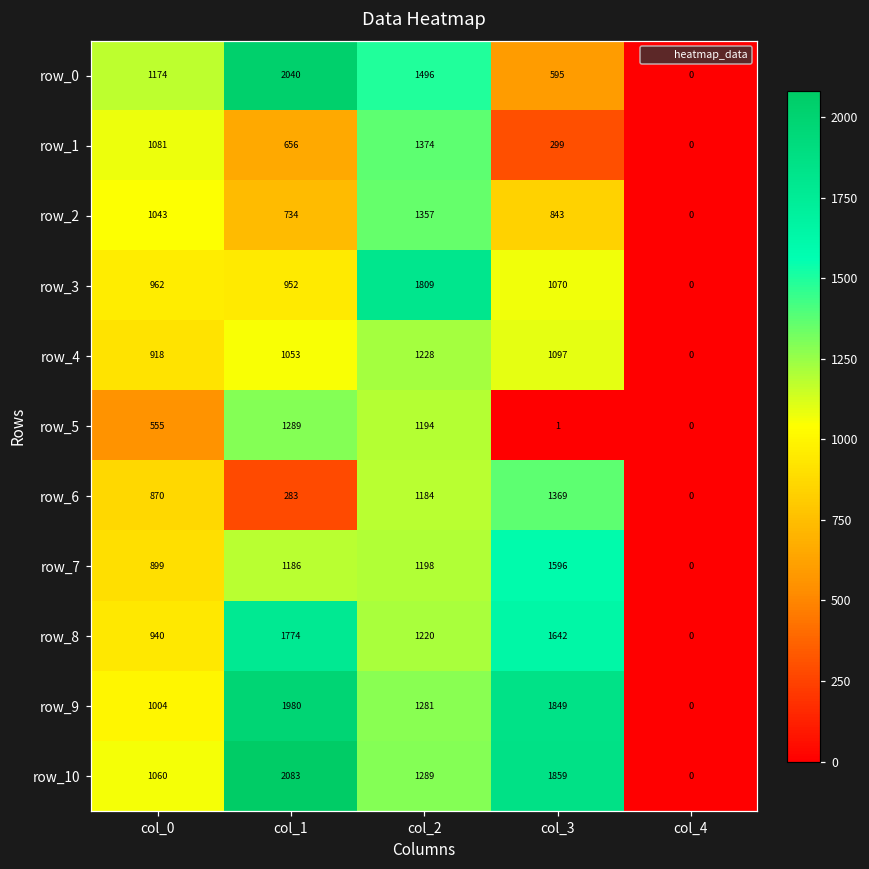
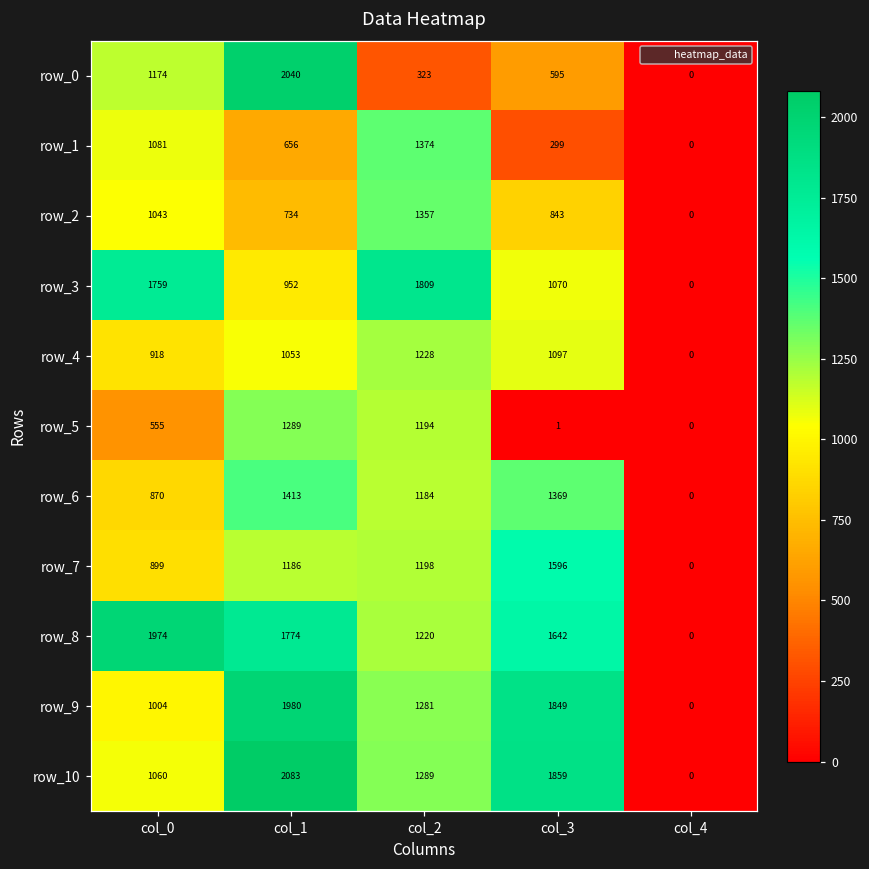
  {
    "row_0": {
      "col_0": 1174,
      "col_1": 2040,
-     "col_2": 1496,
+     "col_2": 323,
      "col_3": 595,
      "col_4": 0
    },
    "row_1": {
      "col_0": 1081,
      "col_1": 656,
      "col_2": 1374,
      "col_3": 299,
      "col_4": 0
    },
    "row_2": {
      "col_0": 1043,
      "col_1": 734,
      "col_2": 1357,
      "col_3": 843,
      "col_4": 0
    },
    "row_3": {
-     "col_0": 962,
+     "col_0": 1759,
      "col_1": 952,
      "col_2": 1809,
      "col_3": 1070,
      "col_4": 0
    },
    "row_4": {
      "col_0": 918,
      "col_1": 1053,
      "col_2": 1228,
      "col_3": 1097,
      "col_4": 0
    },
    "row_5": {
      "col_0": 555,
      "col_1": 1289,
      "col_2": 1194,
      "col_3": 1,
      "col_4": 0
    },
    "row_6": {
      "col_0": 870,
-     "col_1": 283,
+     "col_1": 1413,
      "col_2": 1184,
      "col_3": 1369,
      "col_4": 0
    },
    "row_7": {
      "col_0": 899,
      "col_1": 1186,
      "col_2": 1198,
      "col_3": 1596,
      "col_4": 0
    },
    "row_8": {
-     "col_0": 940,
+     "col_0": 1974,
      "col_1": 1774,
      "col_2": 1220,
      "col_3": 1642,
      "col_4": 0
    },
    "row_9": {
      "col_0": 1004,
      "col_1": 1980,
      "col_2": 1281,
      "col_3": 1849,
      "col_4": 0
    },
    "row_10": {
      "col_0": 1060,
      "col_1": 2083,
      "col_2": 1289,
      "col_3": 1859,
      "col_4": 0
    }
  }
